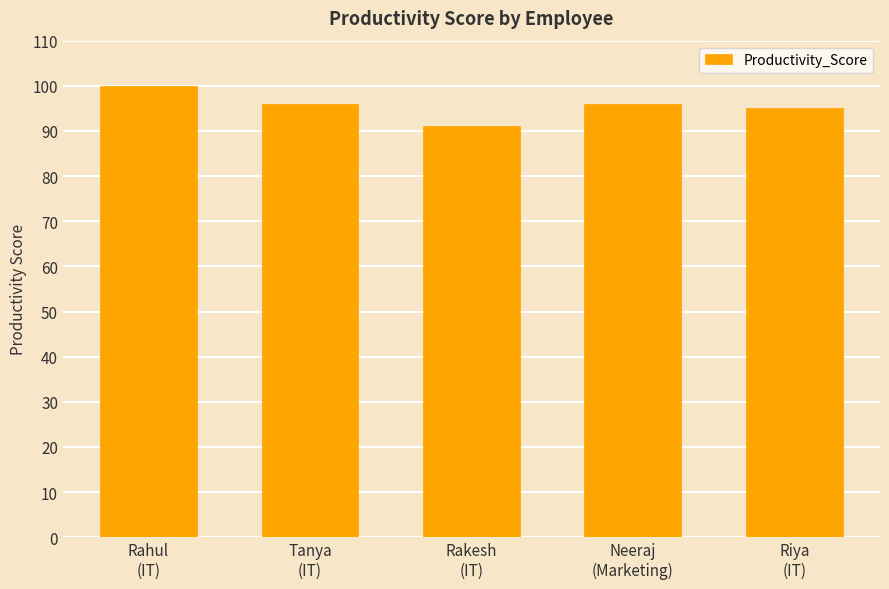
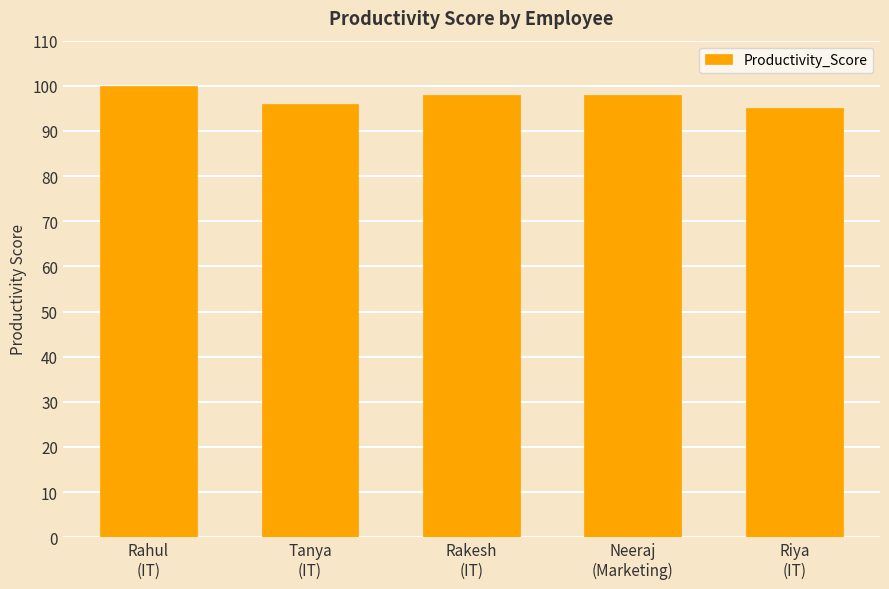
  {
    "Rahul (IT)": 100,
    "Tanya (IT)": 96,
-   "Rakesh (IT)": 91,
-   "Neeraj (Marketing)": 96,
+   "Rakesh (IT)": 98,
+   "Neeraj (Marketing)": 98,
    "Riya (IT)": 95
  }
